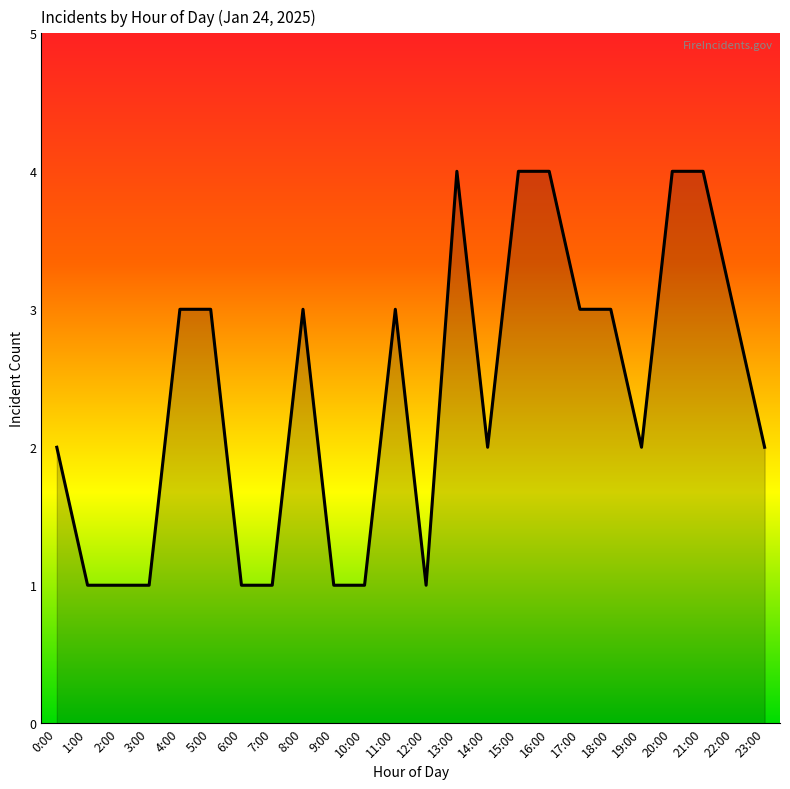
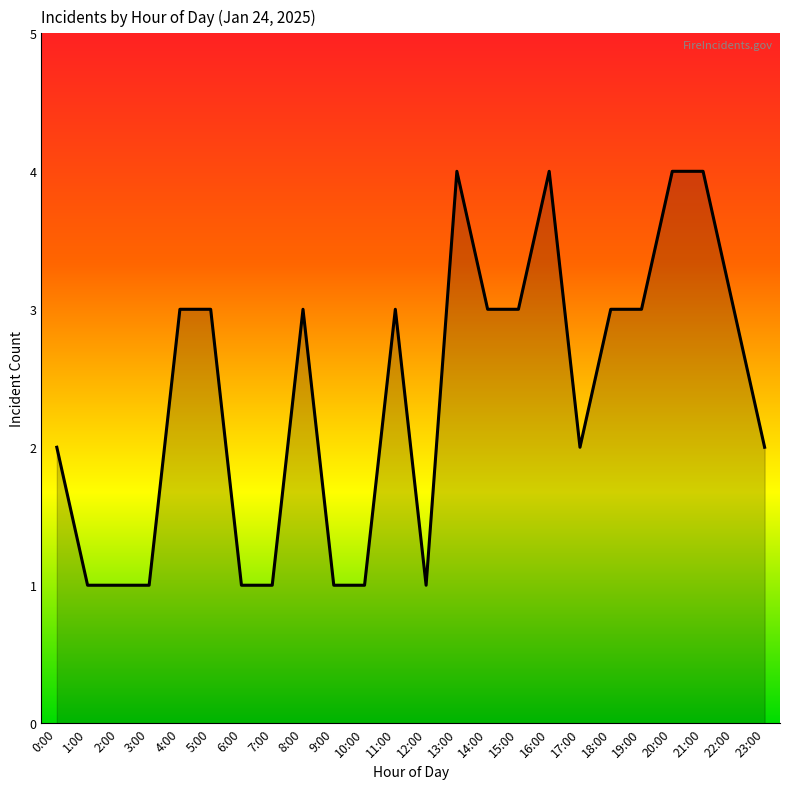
  {
    "0:00": 2,
    "1:00": 1,
    "2:00": 1,
    "3:00": 1,
    "4:00": 3,
    "5:00": 3,
    "6:00": 1,
    "7:00": 1,
    "8:00": 3,
    "9:00": 1,
    "10:00": 1,
    "11:00": 3,
    "12:00": 1,
    "13:00": 4,
-   "14:00": 2,
-   "15:00": 4,
+   "14:00": 3,
+   "15:00": 3,
    "16:00": 4,
-   "17:00": 3,
+   "17:00": 2,
    "18:00": 3,
-   "19:00": 2,
+   "19:00": 3,
    "20:00": 4,
    "21:00": 4,
    "22:00": 3,
    "23:00": 2
  }
